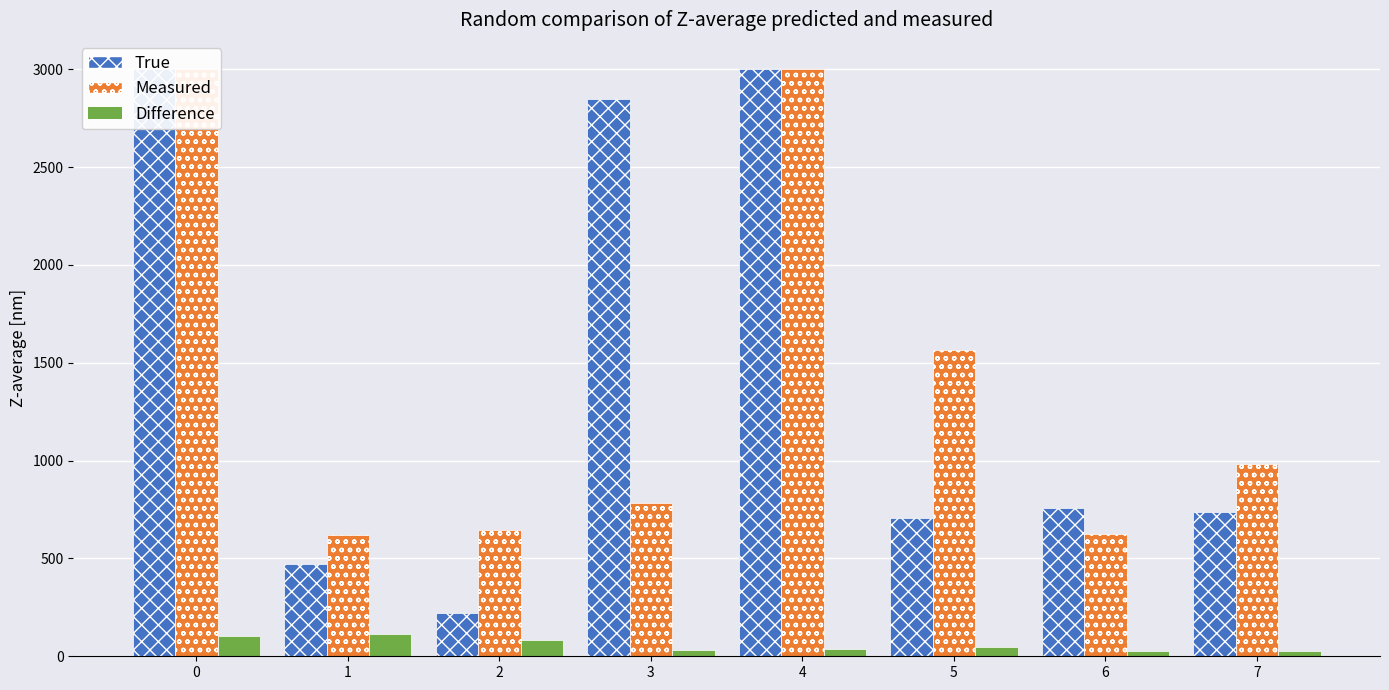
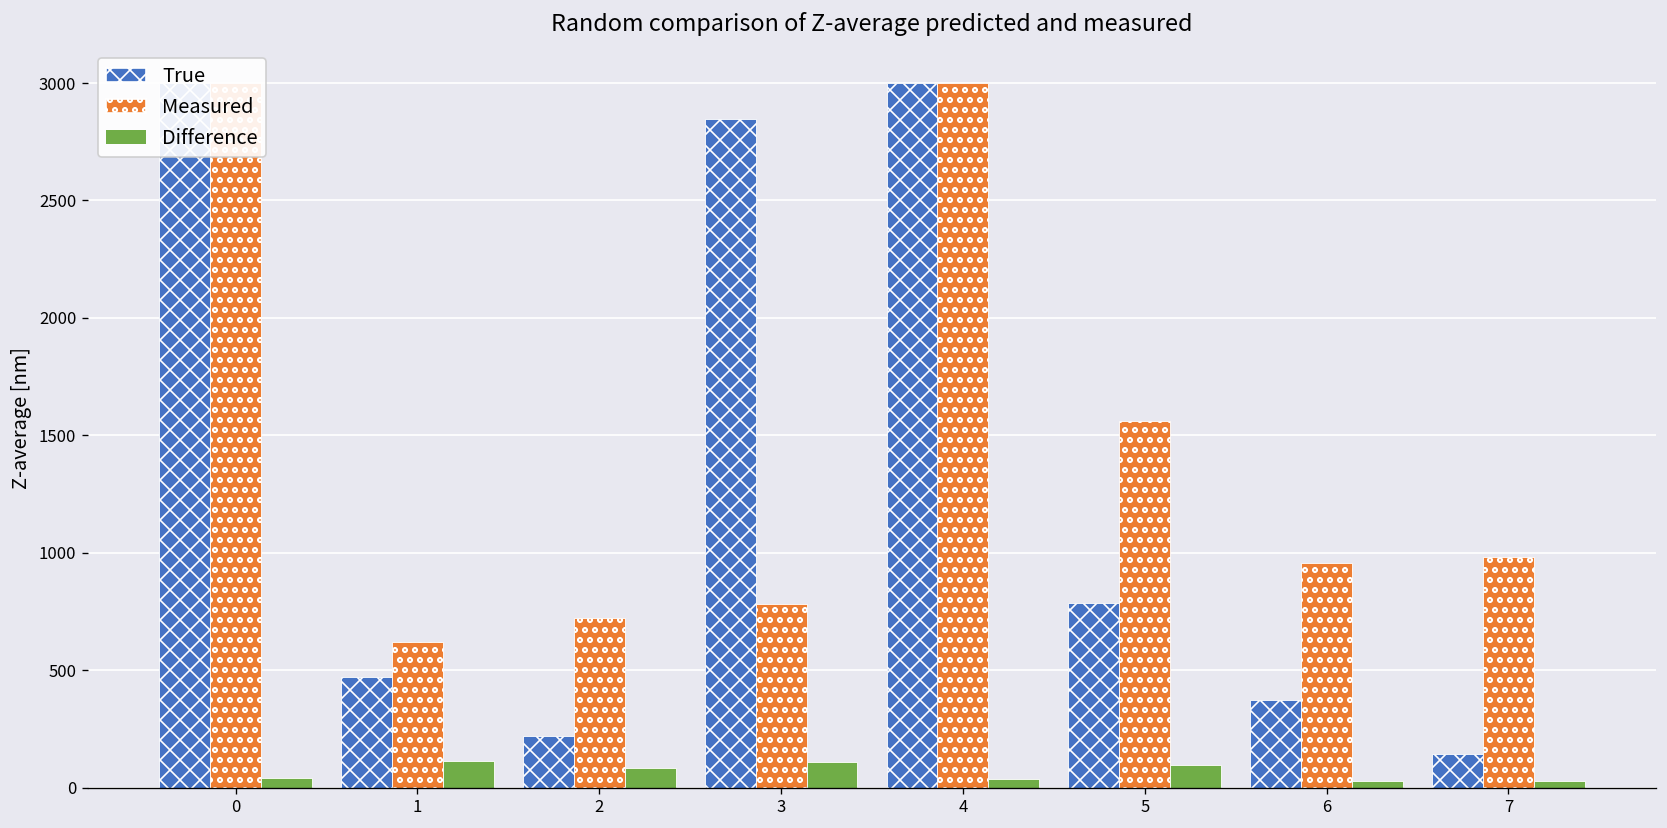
  {
    "True": {
      "1": 470,
      "2": 220,
      "3": 2850,
      "4": 3000,
-     "5": 710,
-     "6": 760,
-     "7": 740
+     "5": 780,
+     "6": 370,
+     "7": 140
    },
    "Measured": {
      "1": 620,
-     "2": 650,
+     "2": 720,
      "3": 780,
      "4": 3000,
      "5": 1560,
-     "6": 620,
+     "6": 960,
      "7": 980
    },
    "Difference": {
-     "0": 100,
+     "0": 40,
      "1": 110,
      "2": 80,
-     "3": 30,
+     "3": 110,
      "4": 40,
-     "5": 50,
+     "5": 100,
      "6": 30,
      "7": 30
    }
  }
